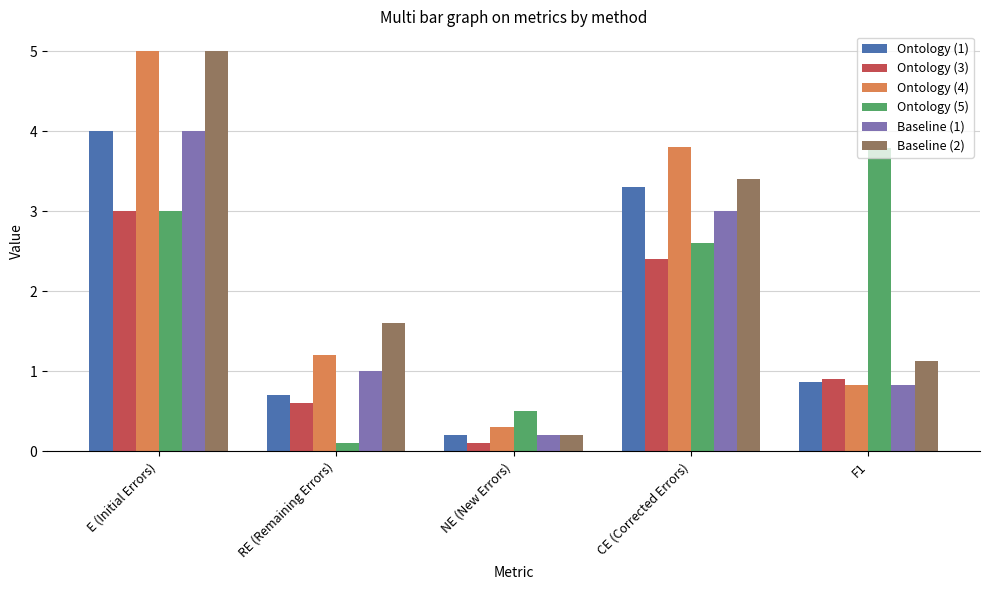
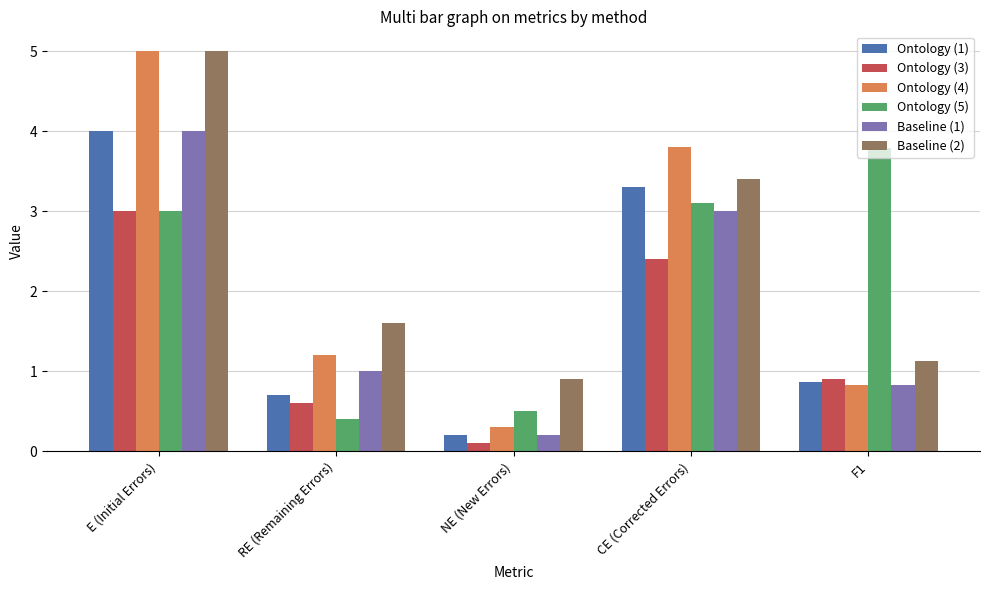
  {
    "Ontology (5)": {
      "E (Initial Errors)": 3.0,
-     "RE (Remaining Errors)": 0.1,
+     "RE (Remaining Errors)": 0.4,
      "NE (New Errors)": 0.5,
-     "CE (Corrected Errors)": 2.6
+     "CE (Corrected Errors)": 3.1
    },
    "Baseline (2)": {
      "E (Initial Errors)": 5.0,
      "RE (Remaining Errors)": 1.6,
-     "NE (New Errors)": 0.2,
+     "NE (New Errors)": 0.9,
      "CE (Corrected Errors)": 3.4,
      "F1": 1.1
    }
  }
